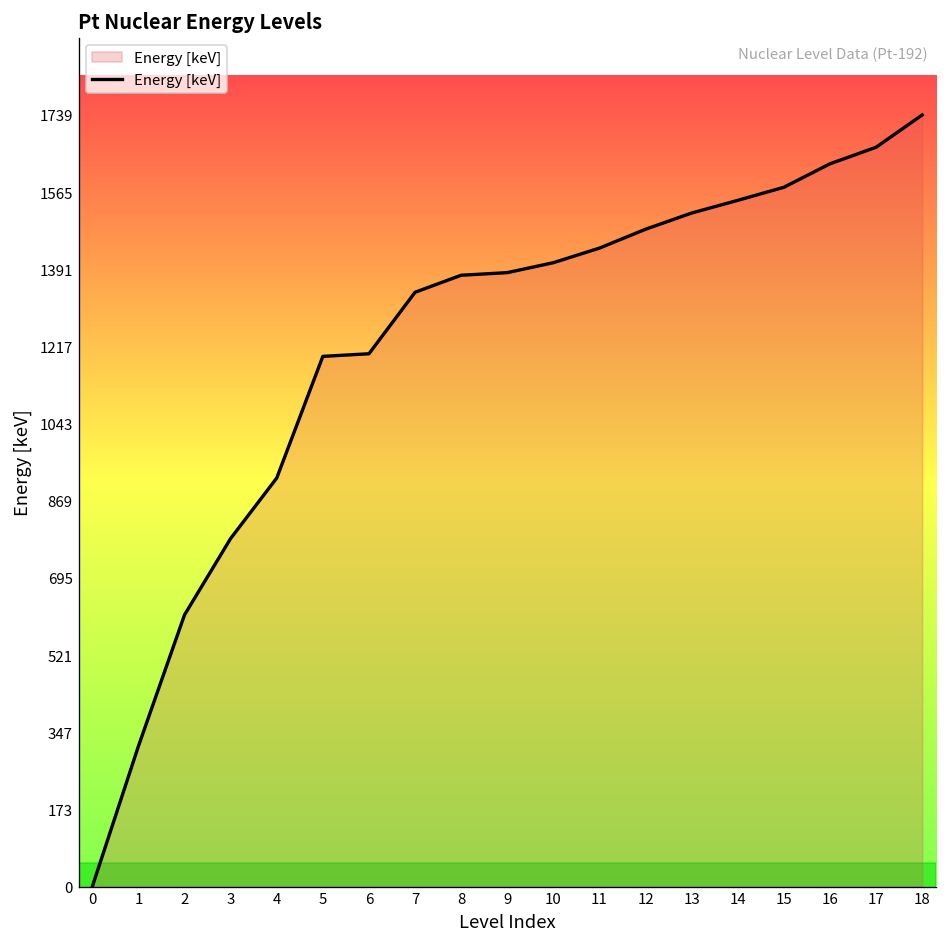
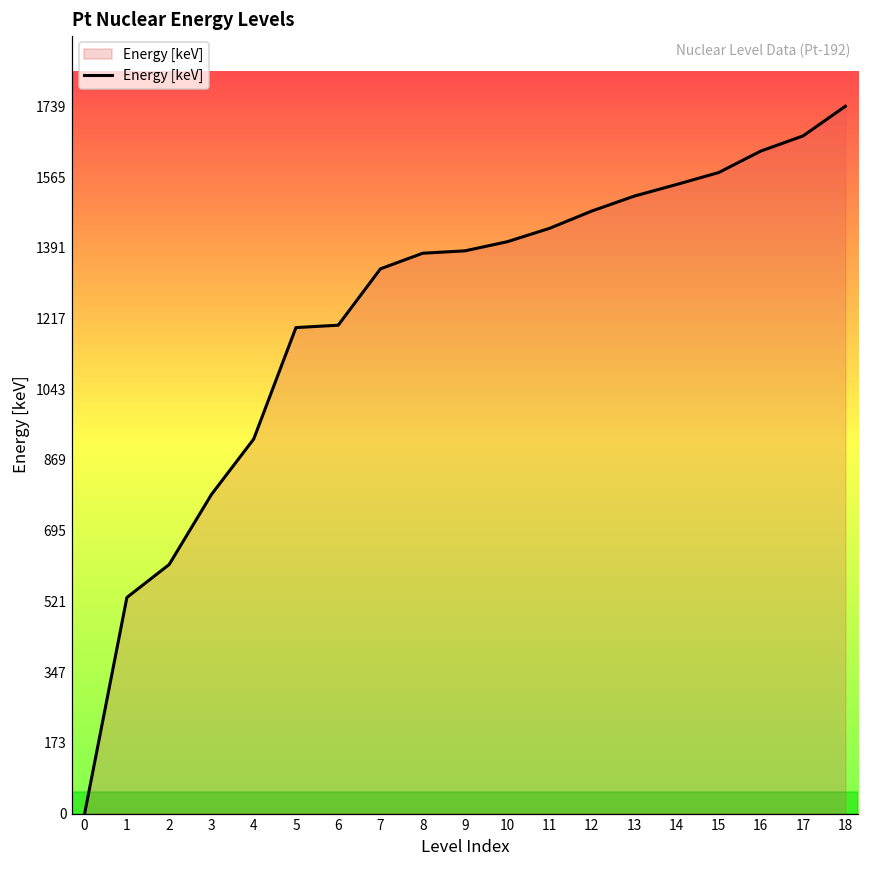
  {
-   "1": 320,
+   "1": 530,
    "2": 610,
    "3": 780,
    "4": 920,
    "5": 1200,
    "6": 1200,
    "7": 1340,
    "8": 1380,
    "9": 1380,
    "10": 1410,
    "11": 1440,
    "12": 1480,
    "13": 1520,
    "14": 1550,
    "15": 1580,
    "16": 1630,
    "17": 1670,
    "18": 1740
  }
